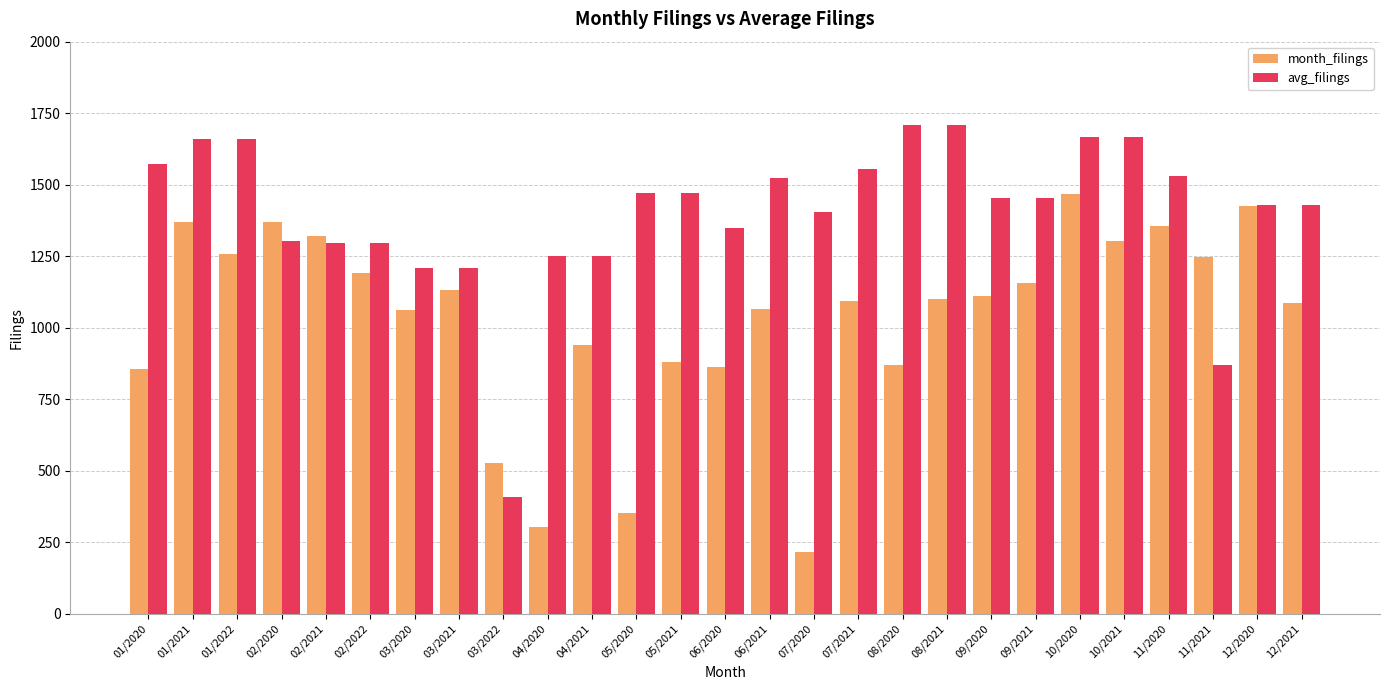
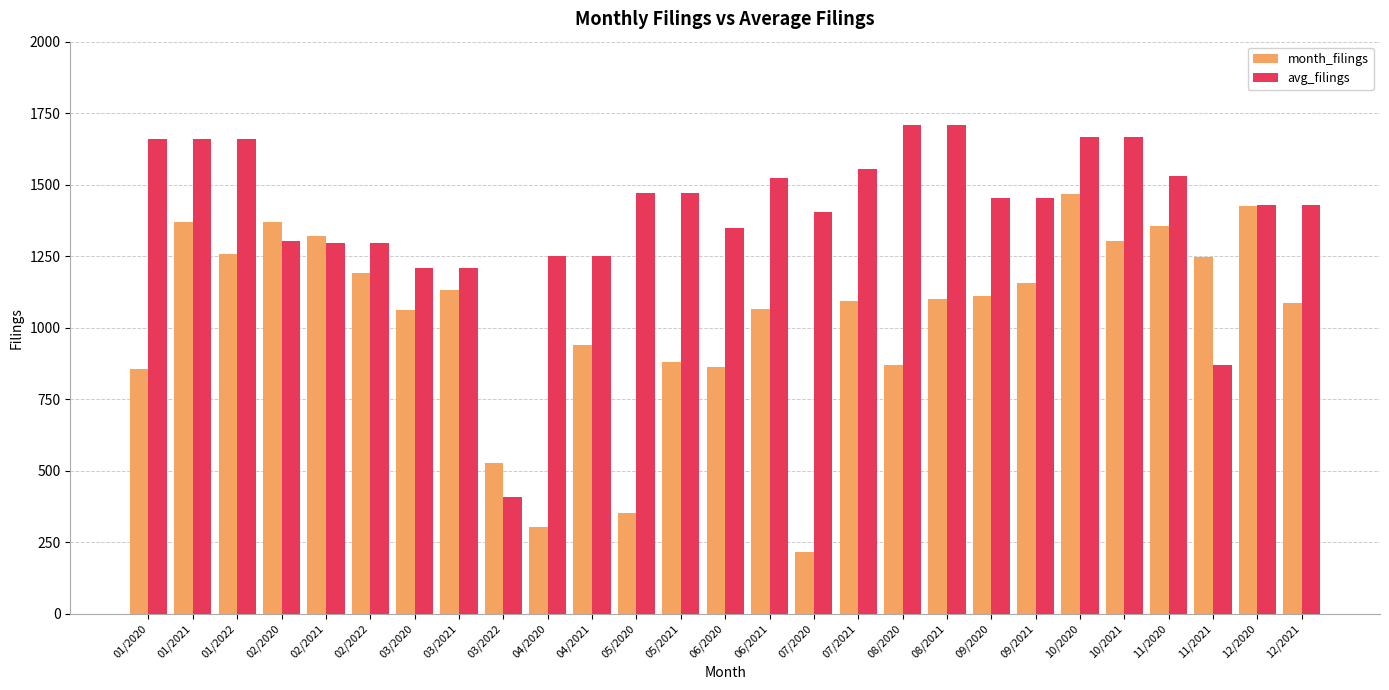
  {
    "month_filings": {
      "01/2020": 860,
      "01/2021": 1370,
      "01/2022": 1260,
      "02/2020": 1370,
      "02/2021": 1320,
      "02/2022": 1190,
      "03/2020": 1060,
      "03/2021": 1130,
      "03/2022": 530,
      "04/2020": 300,
      "04/2021": 940,
      "05/2020": 350,
      "05/2021": 880,
      "06/2020": 860,
      "06/2021": 1070,
      "07/2020": 220,
      "07/2021": 1100,
      "08/2020": 870,
      "08/2021": 1100,
      "09/2020": 1110,
      "09/2021": 1160,
      "10/2020": 1470,
      "10/2021": 1300,
      "11/2020": 1360,
      "11/2021": 1250,
      "12/2020": 1430,
      "12/2021": 1090
    },
    "avg_filings": {
-     "01/2020": 1570,
+     "01/2020": 1660,
      "01/2021": 1660,
      "01/2022": 1660,
      "02/2020": 1300,
      "02/2021": 1300,
      "02/2022": 1300,
      "03/2020": 1210,
      "03/2021": 1210,
      "03/2022": 410,
      "04/2020": 1250,
      "04/2021": 1250,
      "05/2020": 1470,
      "05/2021": 1470,
      "06/2020": 1350,
      "06/2021": 1530,
      "07/2020": 1410,
      "07/2021": 1550,
      "08/2020": 1710,
      "08/2021": 1710,
      "09/2020": 1450,
      "09/2021": 1450,
      "10/2020": 1670,
      "10/2021": 1670,
      "11/2020": 1530,
      "11/2021": 870,
      "12/2020": 1430,
      "12/2021": 1430
    }
  }
